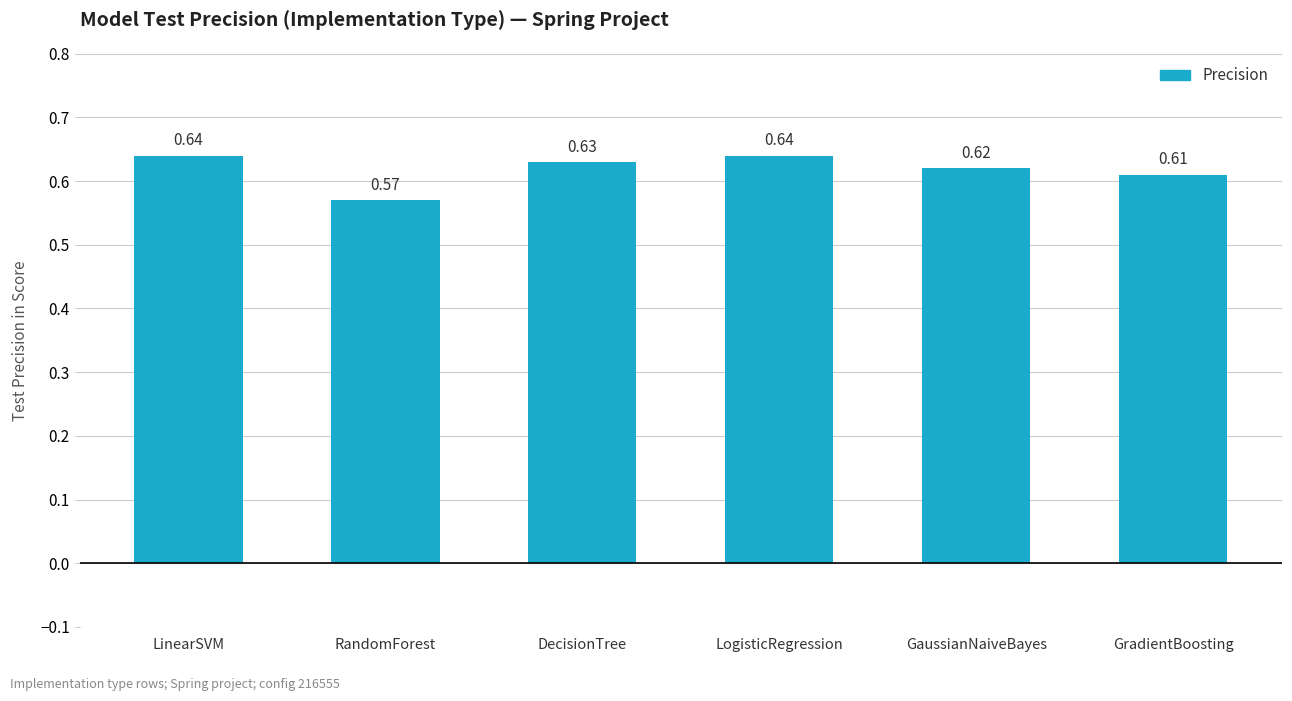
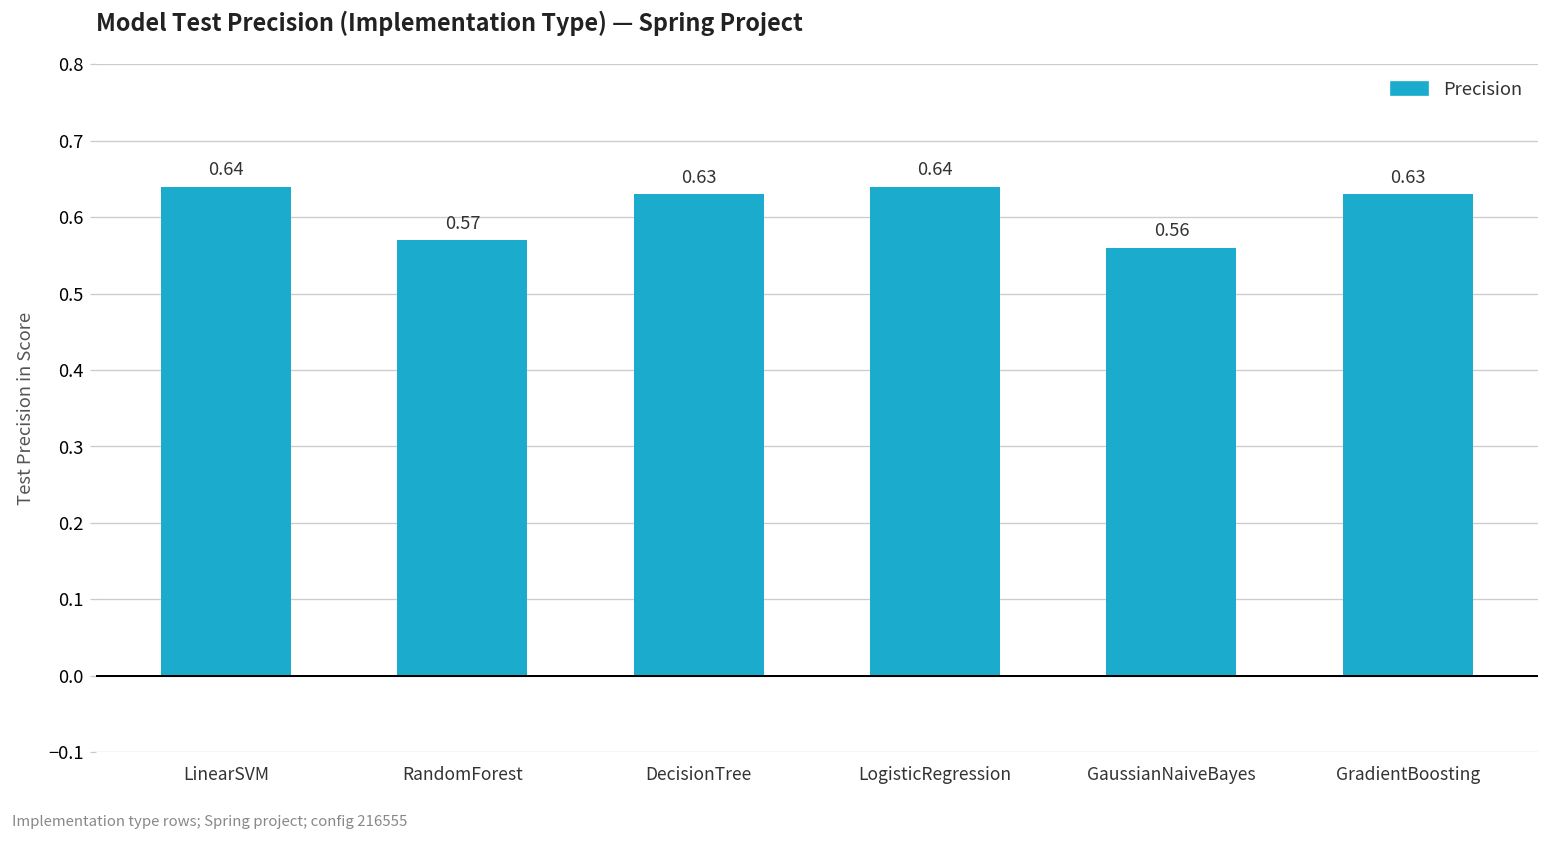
  {
    "LinearSVM": 0.64,
    "RandomForest": 0.57,
    "DecisionTree": 0.63,
    "LogisticRegression": 0.64,
-   "GaussianNaiveBayes": 0.62,
-   "GradientBoosting": 0.61
+   "GaussianNaiveBayes": 0.56,
+   "GradientBoosting": 0.63
  }
